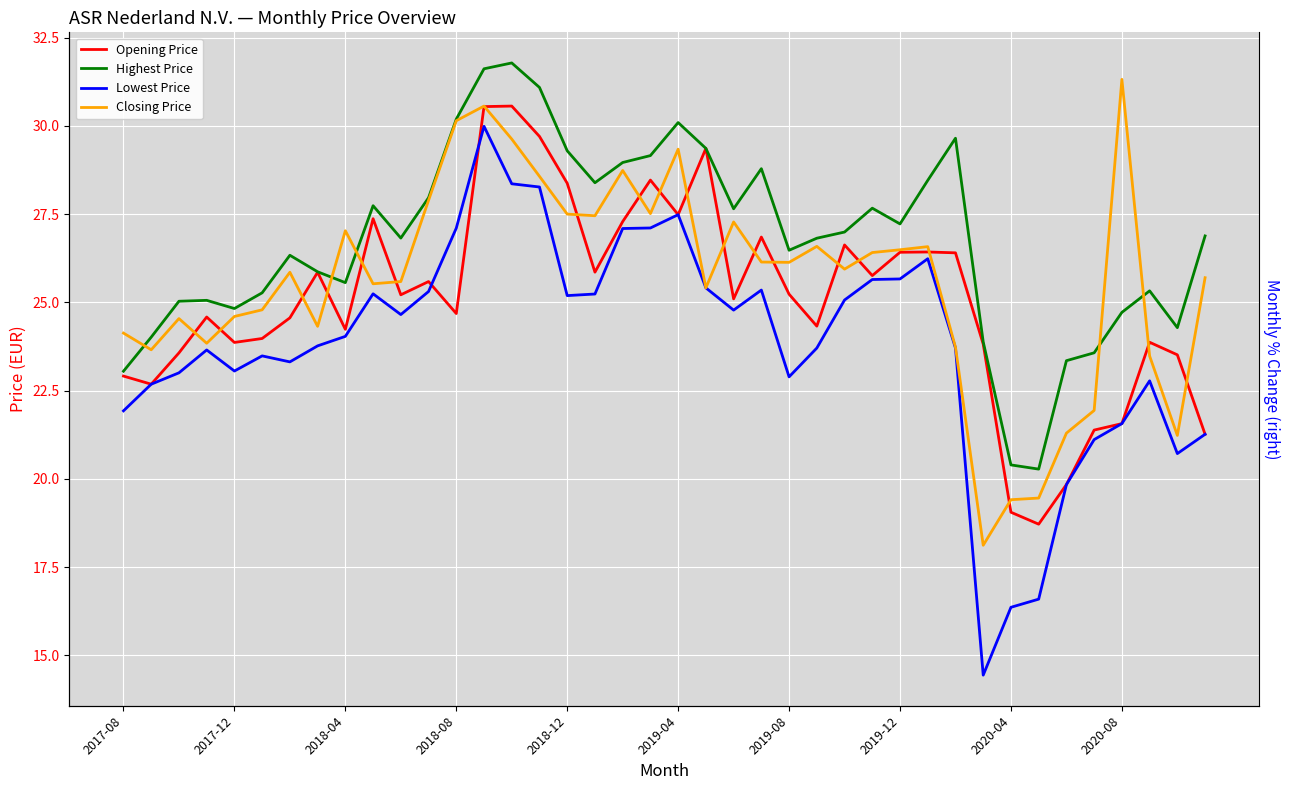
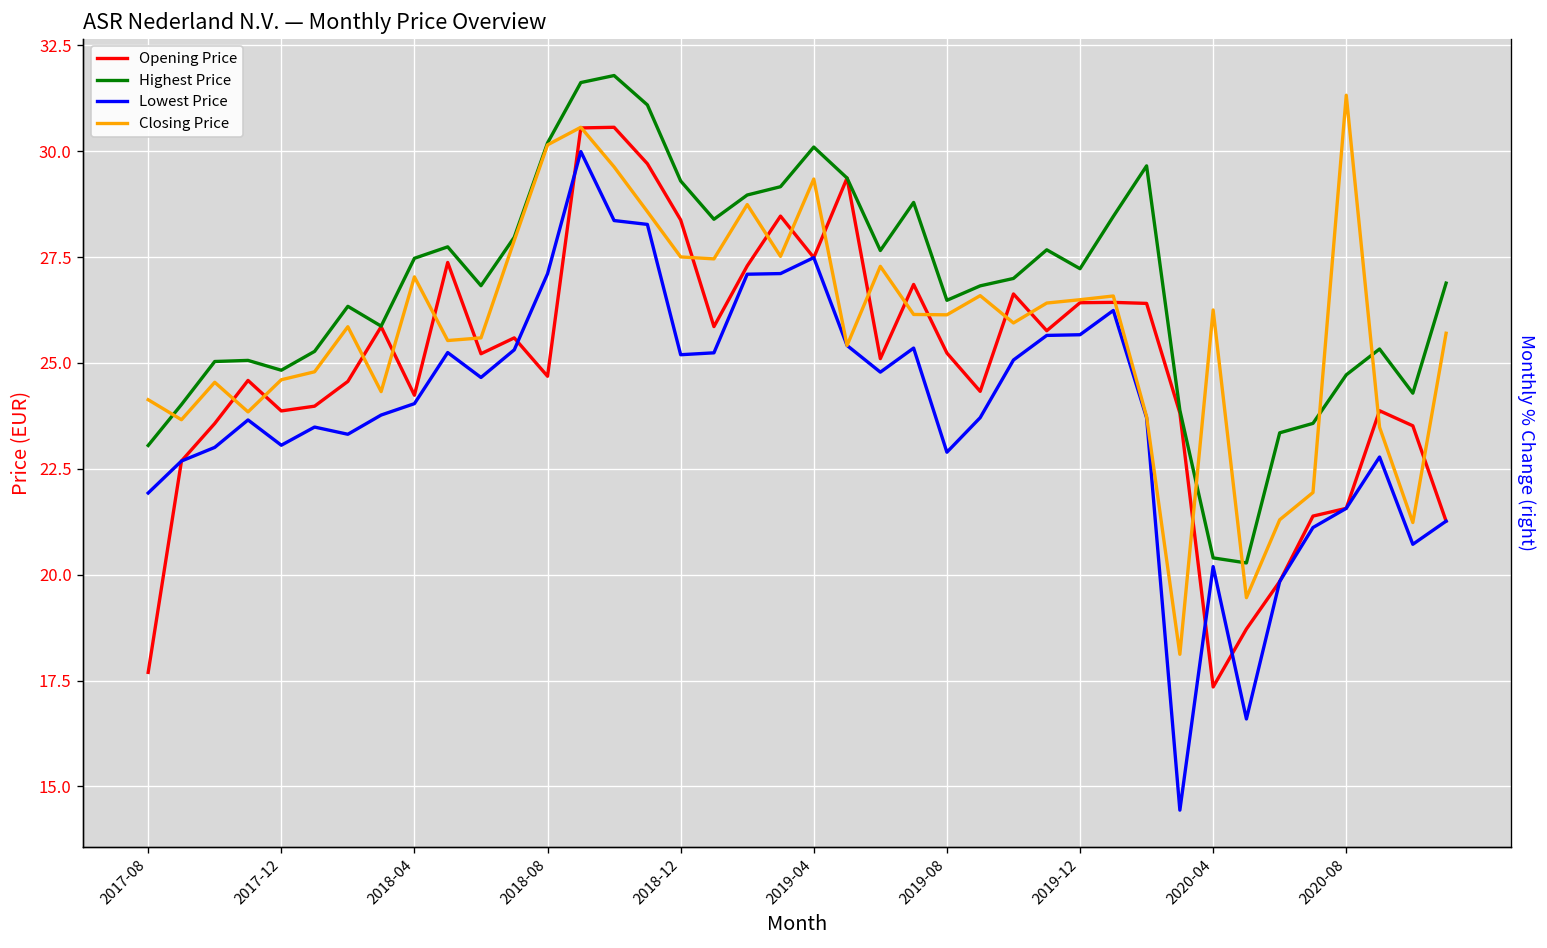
  {
    "Opening Price": {
-     "2017-08": 22.9,
+     "2017-08": 17.7,
      "2017-12": 23.9,
      "2018-04": 24.2,
      "2018-08": 24.7,
      "2018-12": 28.4,
      "2019-08": 25.2,
-     "2020-04": 19.1
+     "2020-04": 17.3
    },
    "Highest Price": {
      "2017-08": 23.1,
      "2017-12": 24.8,
-     "2018-04": 25.6,
+     "2018-04": 27.5,
      "2018-12": 29.3,
      "2019-04": 30.1,
      "2019-08": 26.5,
      "2019-12": 27.2,
      "2020-04": 20.4,
      "2020-08": 24.7
    },
    "Lowest Price": {
      "2017-08": 21.9,
      "2017-12": 23.1,
      "2018-04": 24.0,
      "2018-08": 27.1,
      "2018-12": 25.2,
      "2019-08": 22.9,
      "2019-12": 25.7,
-     "2020-04": 16.4
+     "2020-04": 20.2
    },
    "Closing Price": {
      "2017-08": 24.1,
      "2017-12": 24.6,
      "2018-04": 27.0,
      "2018-12": 27.5,
      "2019-04": 29.3,
      "2019-08": 26.1,
-     "2020-04": 19.4,
+     "2020-04": 26.3,
      "2020-08": 31.3
    }
  }
